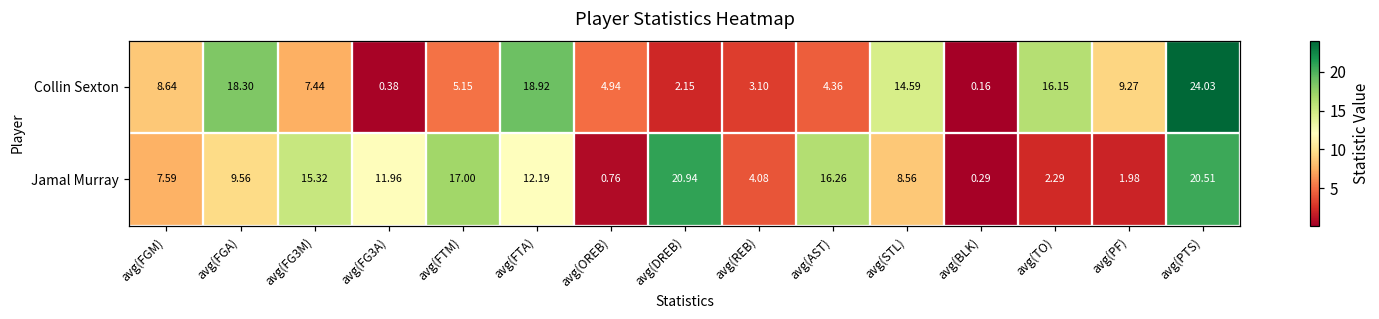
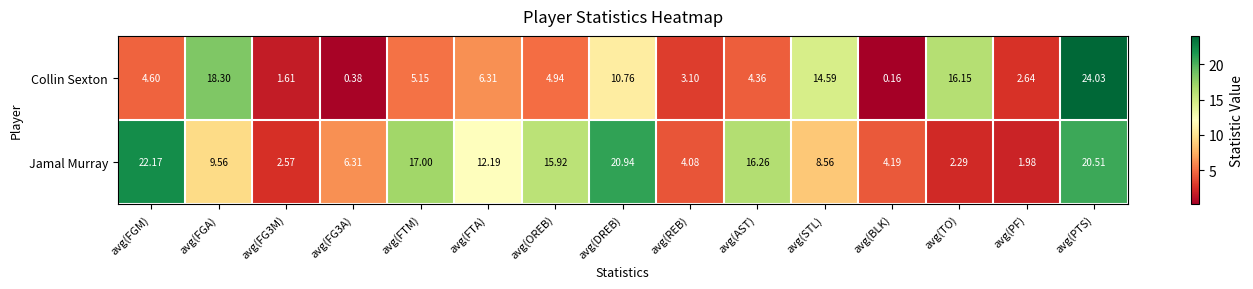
  {
    "Collin Sexton": {
-     "avg(FGM)": 8.64,
+     "avg(FGM)": 4.60,
      "avg(FGA)": 18.30,
-     "avg(FG3M)": 7.44,
+     "avg(FG3M)": 1.61,
      "avg(FG3A)": 0.38,
      "avg(FTM)": 5.15,
-     "avg(FTA)": 18.92,
+     "avg(FTA)": 6.31,
      "avg(OREB)": 4.94,
-     "avg(DREB)": 2.15,
+     "avg(DREB)": 10.76,
      "avg(REB)": 3.10,
      "avg(AST)": 4.36,
      "avg(STL)": 14.59,
      "avg(BLK)": 0.16,
      "avg(TO)": 16.15,
-     "avg(PF)": 9.27,
+     "avg(PF)": 2.64,
      "avg(PTS)": 24.03
    },
    "Jamal Murray": {
-     "avg(FGM)": 7.59,
+     "avg(FGM)": 22.17,
      "avg(FGA)": 9.56,
-     "avg(FG3M)": 15.32,
-     "avg(FG3A)": 11.96,
+     "avg(FG3M)": 2.57,
+     "avg(FG3A)": 6.31,
      "avg(FTM)": 17.00,
      "avg(FTA)": 12.19,
-     "avg(OREB)": 0.76,
+     "avg(OREB)": 15.92,
      "avg(DREB)": 20.94,
      "avg(REB)": 4.08,
      "avg(AST)": 16.26,
      "avg(STL)": 8.56,
-     "avg(BLK)": 0.29,
+     "avg(BLK)": 4.19,
      "avg(TO)": 2.29,
      "avg(PF)": 1.98,
      "avg(PTS)": 20.51
    }
  }
